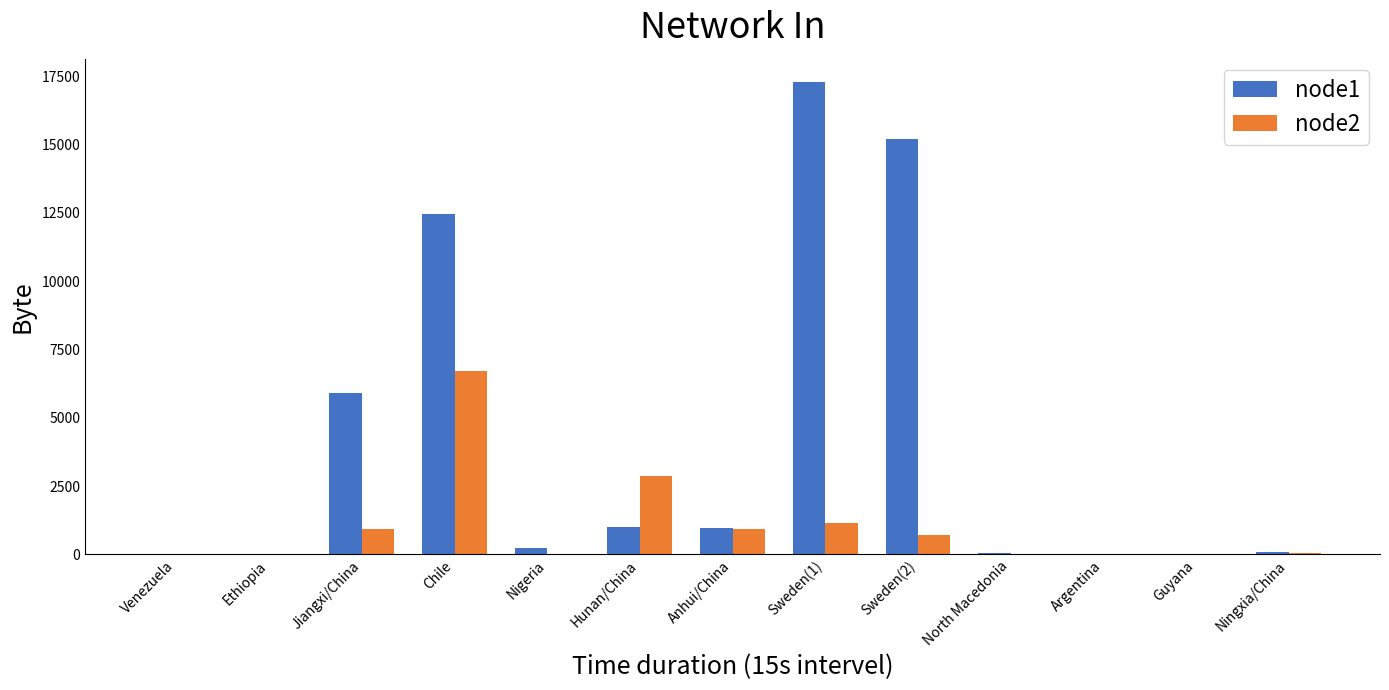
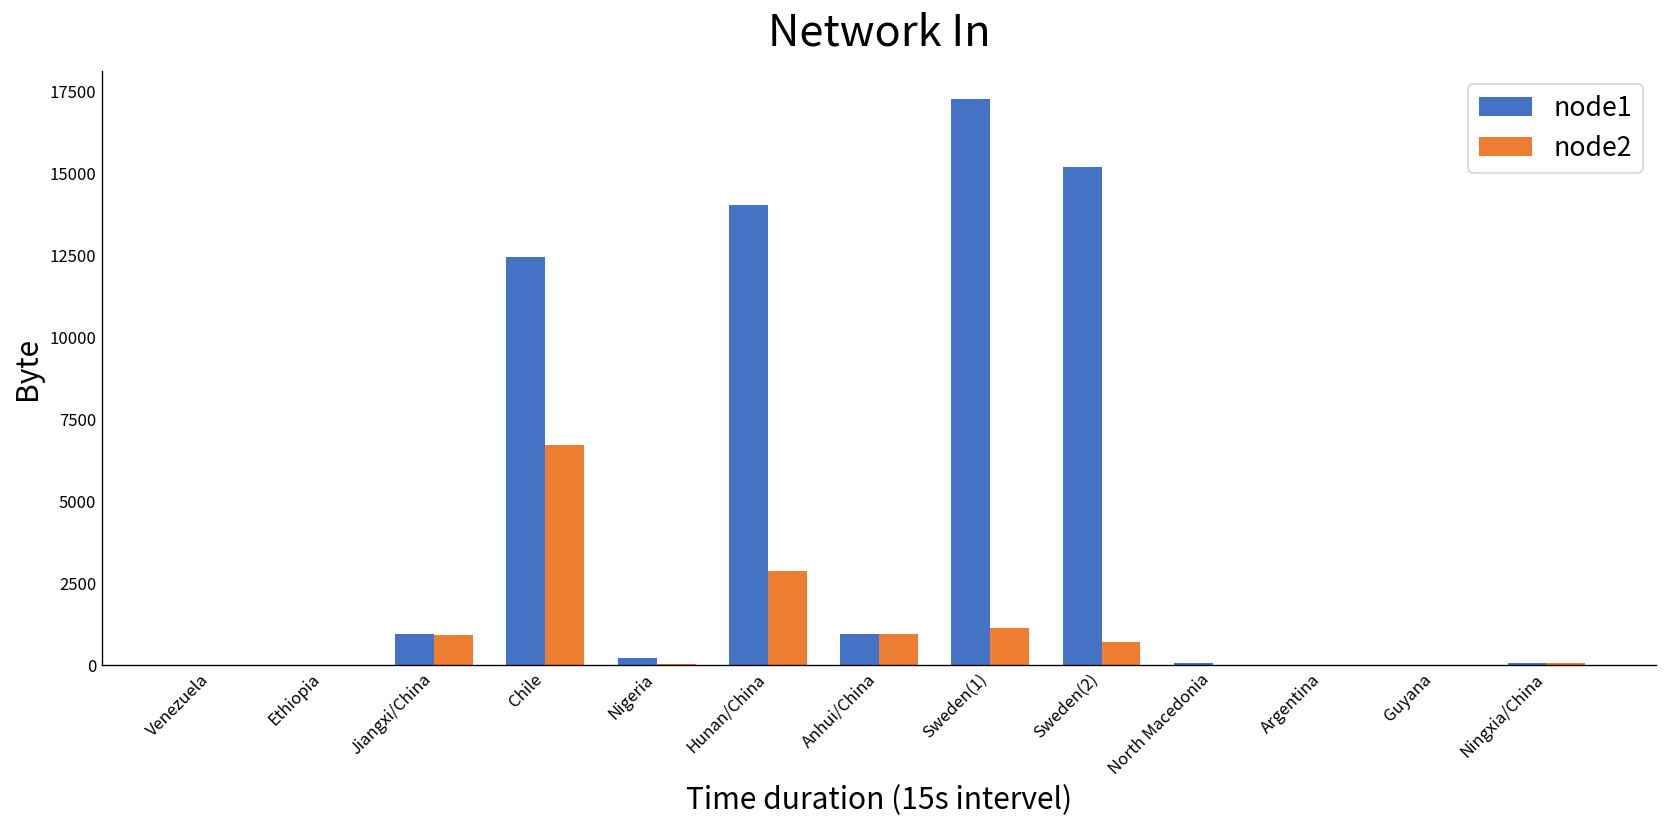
  {
    "node1": {
      "Venezuela": 0,
-     "Jiangxi/China": 5900,
+     "Jiangxi/China": 900,
      "Chile": 12500,
      "Nigeria": 200,
-     "Hunan/China": 1000,
+     "Hunan/China": 14000,
      "Anhui/China": 1000,
      "Sweden(1)": 17300,
      "Sweden(2)": 15200
    },
    "node2": {
      "Venezuela": 0,
      "Jiangxi/China": 900,
      "Chile": 6700,
      "Hunan/China": 2900,
      "Anhui/China": 900,
      "Sweden(1)": 1100,
      "Sweden(2)": 700
    }
  }
